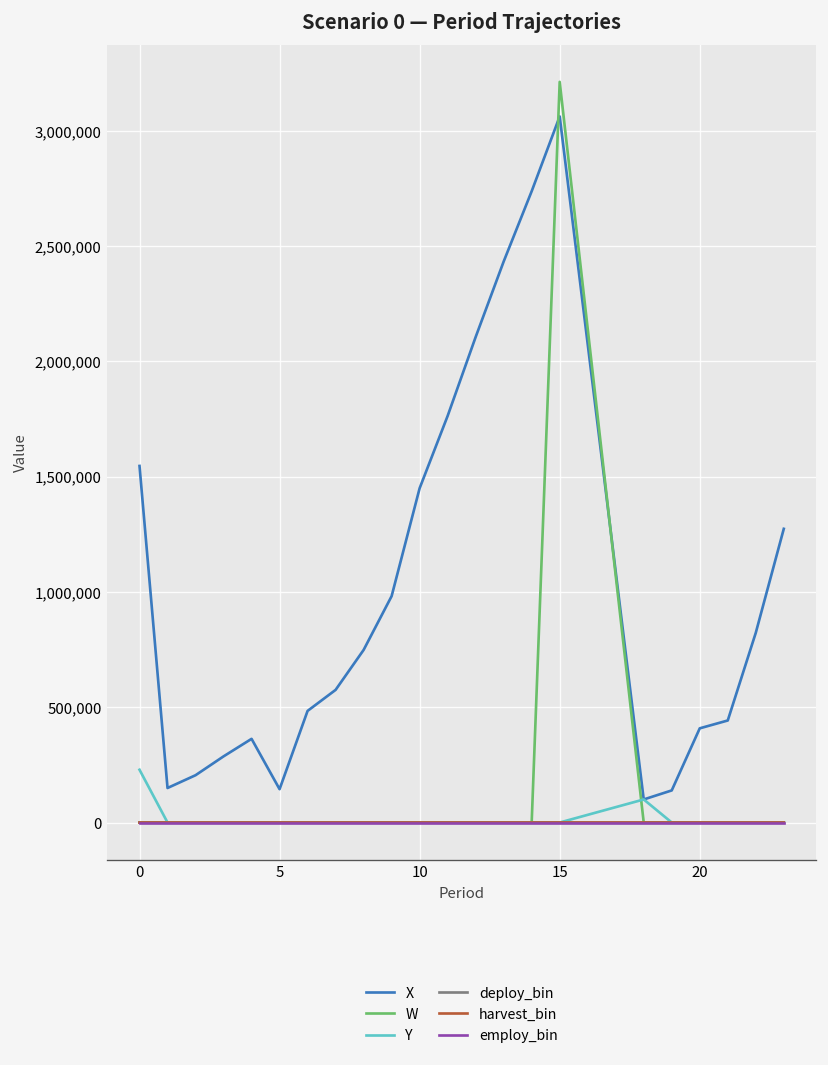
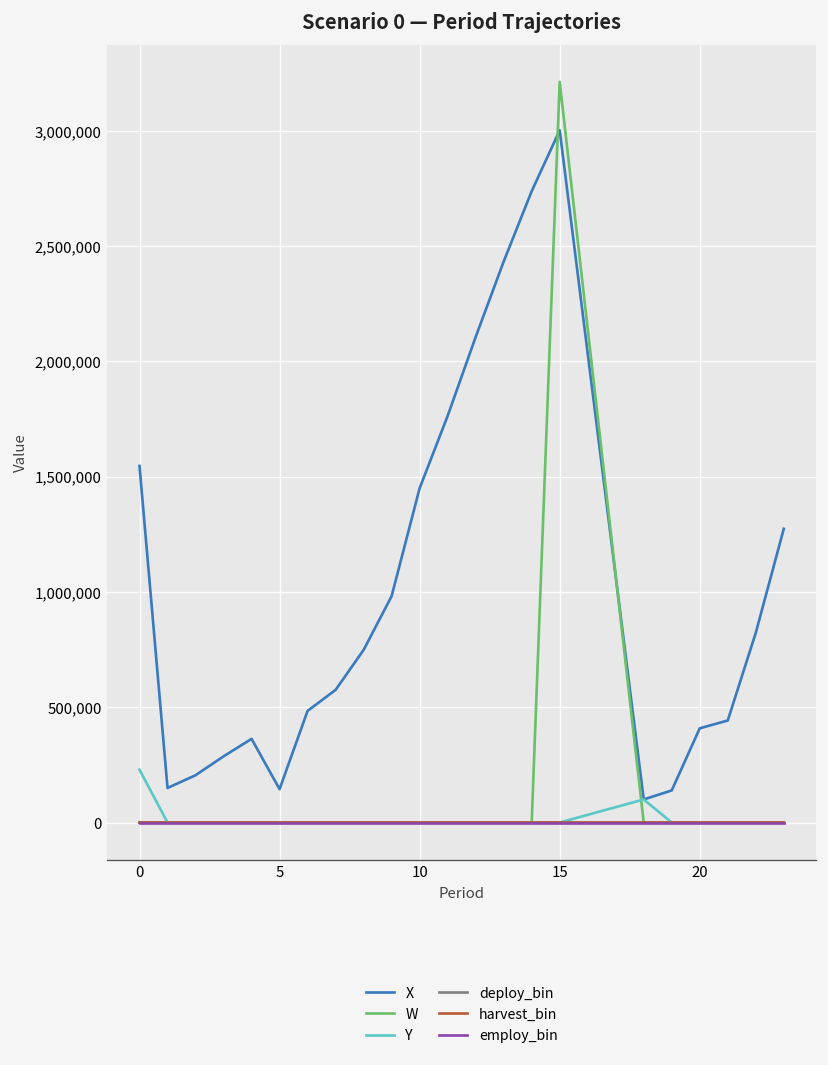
  {
    "X": {
      "0": "1,550,000",
      "5": "140,000",
      "10": "1,450,000",
-     "15": "3,060,000",
+     "15": "3,000,000",
      "20": "410,000"
    },
    "W": {
      "15": "3,210,000"
    },
    "Y": {
      "0": "230,000"
    }
  }
